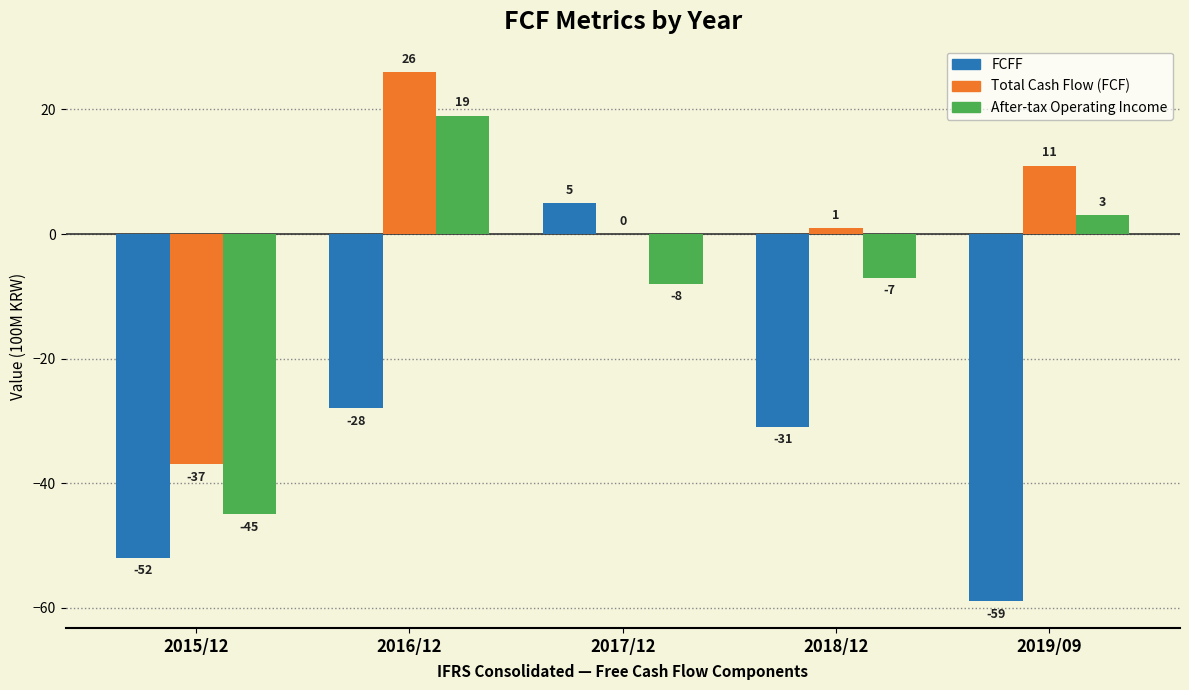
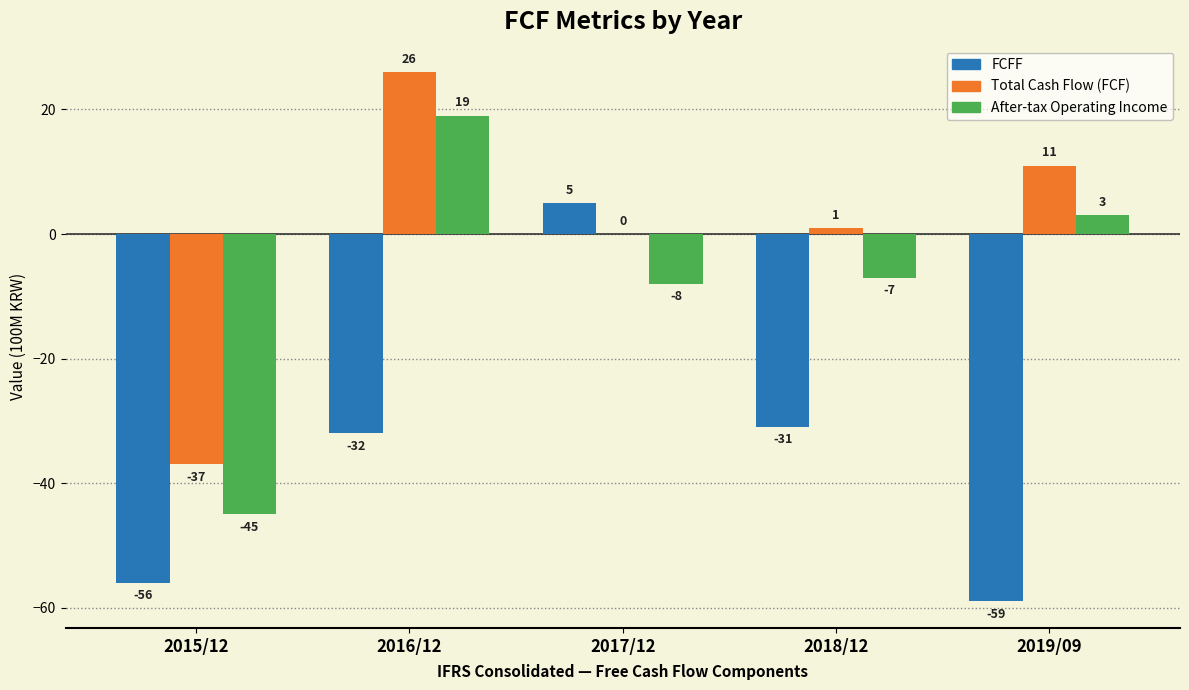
  {
    "FCFF": {
-     "2015/12": -52,
-     "2016/12": -28,
+     "2015/12": -56,
+     "2016/12": -32,
      "2017/12": 5,
      "2018/12": -31,
      "2019/09": -59
    }
  }
